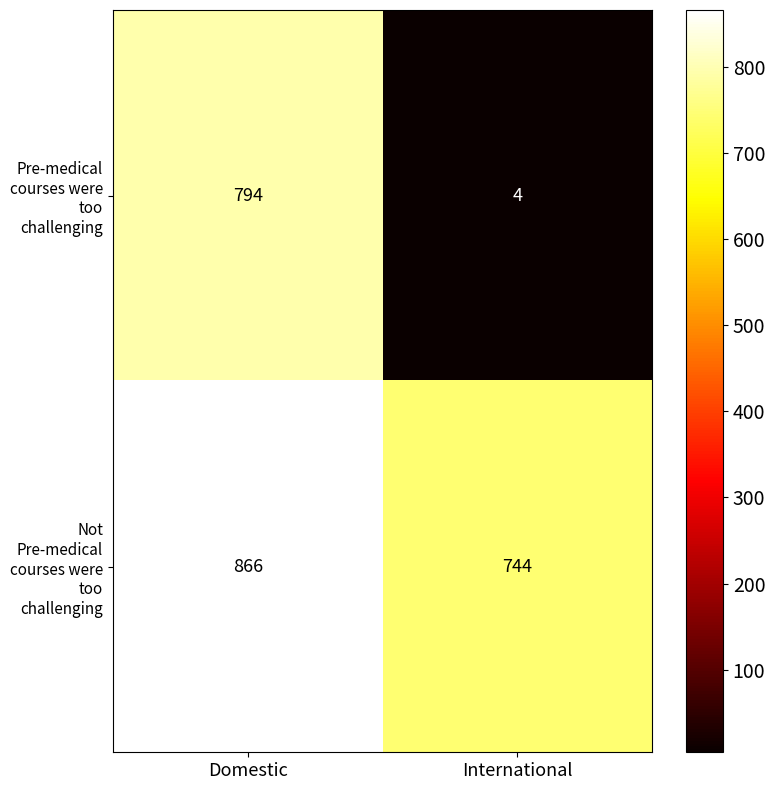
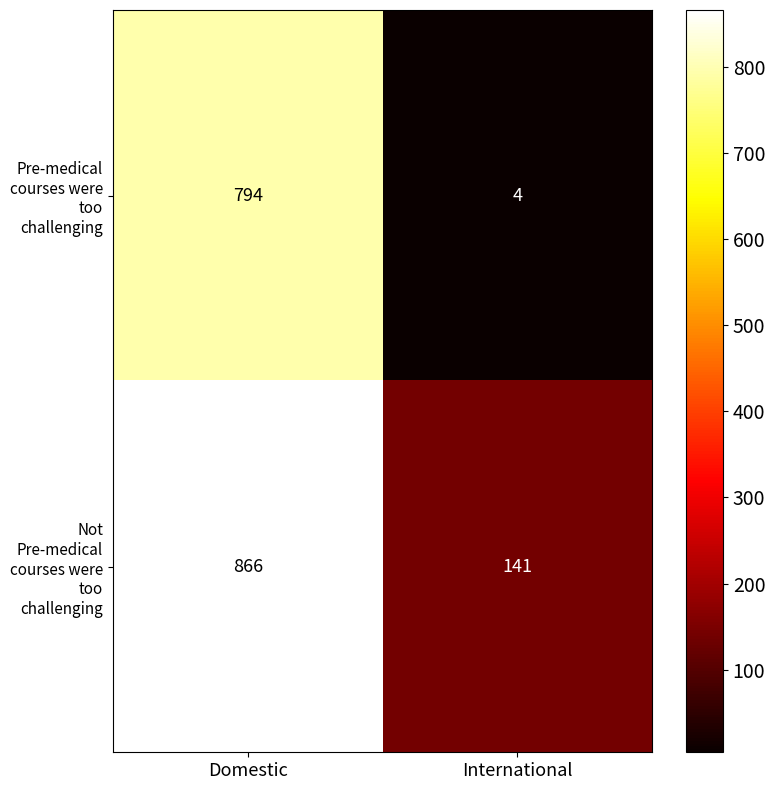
  {
    "Pre-medical courses were too challenging": {
      "Domestic": 794,
      "International": 4
    },
    "Not Pre-medical courses were too challenging": {
      "Domestic": 866,
-     "International": 744
+     "International": 141
    }
  }
